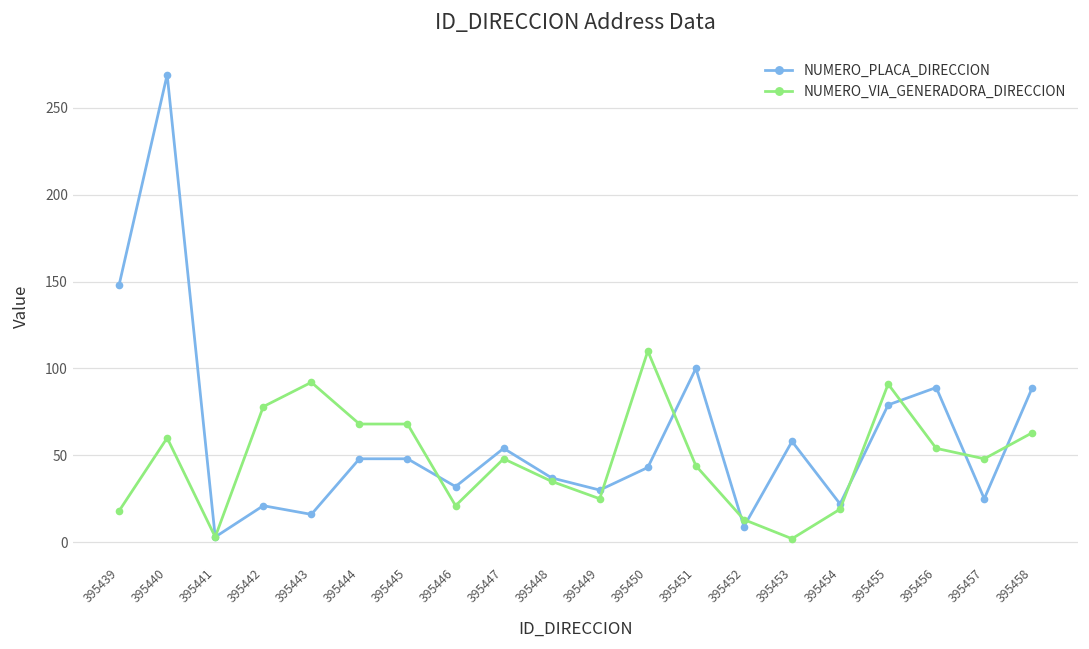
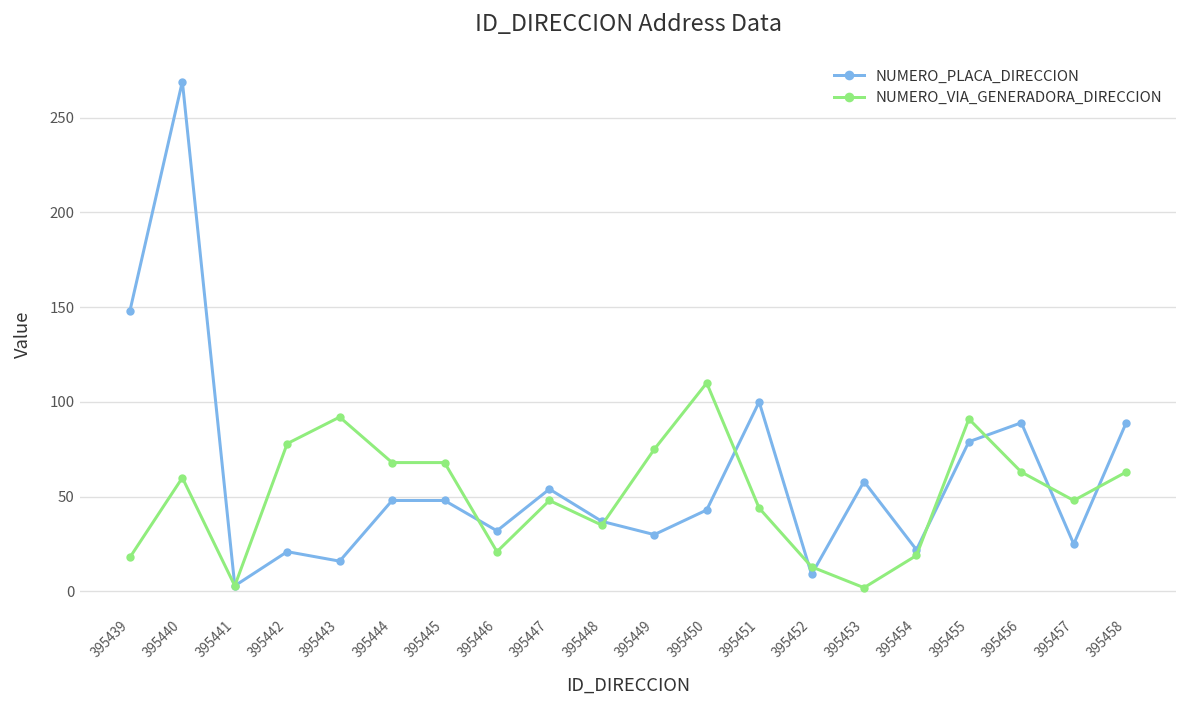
  {
    "NUMERO_PLACA_DIRECCION": {
      "395439": 148,
      "395440": 269,
      "395442": 21,
      "395443": 16,
      "395444": 48,
      "395445": 48,
      "395446": 32,
      "395447": 54,
      "395448": 37,
      "395449": 30,
      "395450": 43,
      "395451": 100,
      "395452": 9,
      "395453": 58,
      "395454": 22,
      "395455": 79,
      "395456": 89,
      "395457": 25,
      "395458": 89
    },
    "NUMERO_VIA_GENERADORA_DIRECCION": {
      "395439": 18,
      "395440": 60,
      "395442": 78,
      "395443": 92,
      "395444": 68,
      "395445": 68,
      "395446": 21,
      "395447": 48,
      "395448": 35,
-     "395449": 25,
+     "395449": 75,
      "395450": 110,
      "395451": 44,
      "395452": 13,
      "395453": 2,
      "395454": 19,
      "395455": 91,
-     "395456": 54,
+     "395456": 63,
      "395457": 48,
      "395458": 63
    }
  }
